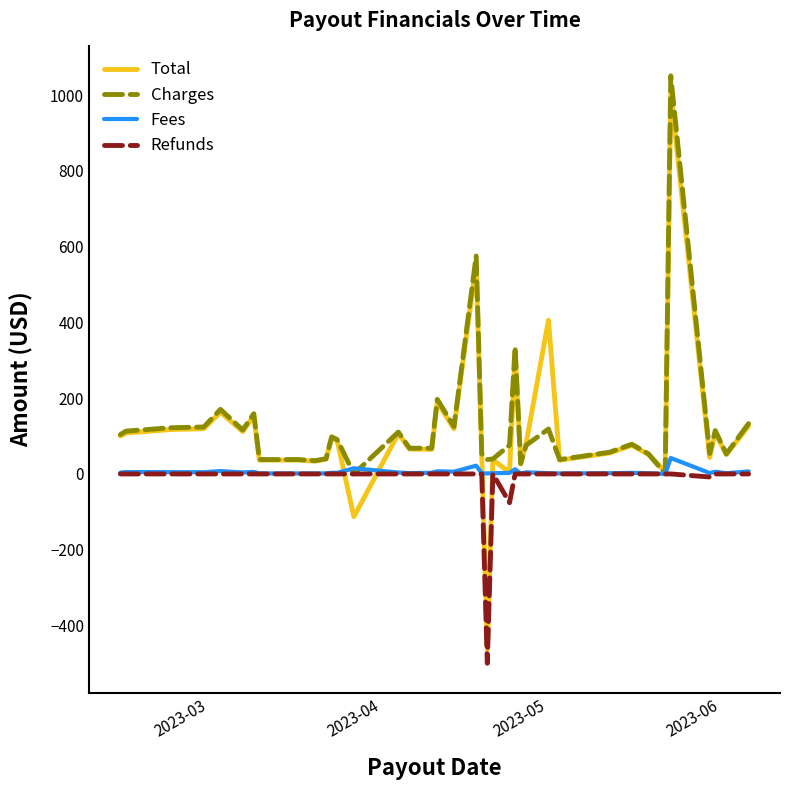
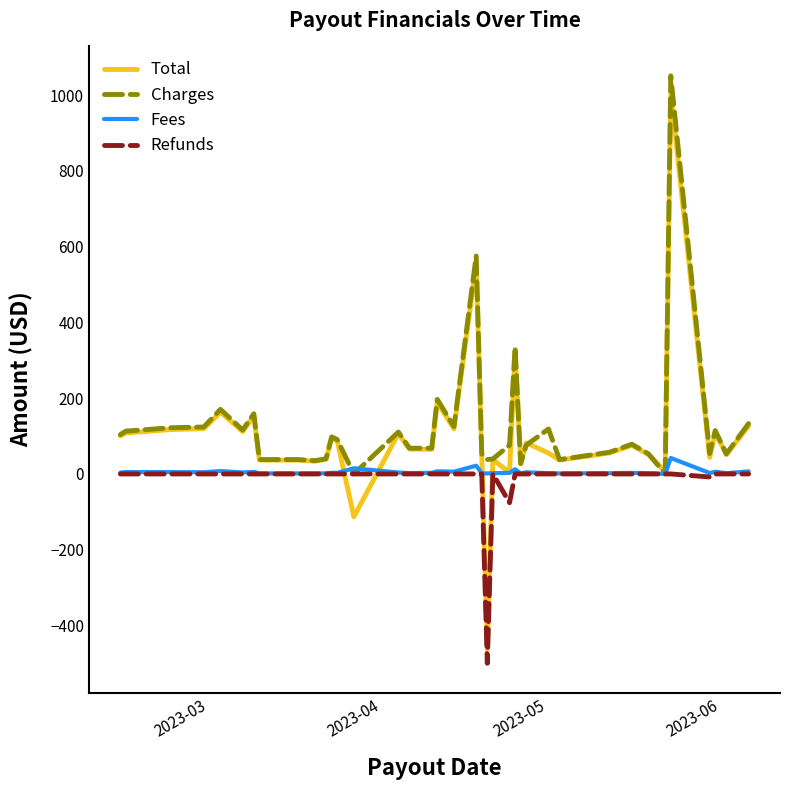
  {
    "Total": {
-     "2023-05": 410
+     "2023-05": 60
    },
    "Charges": {
      "2023-05": 120
    }
  }
